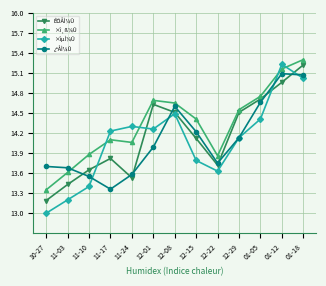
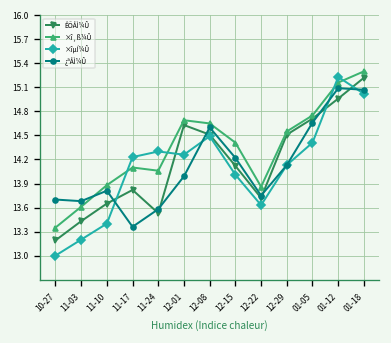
  {
    "×îµÍ¼Û": {
      "10-27": 13.0,
      "11-03": 13.2,
      "11-10": 13.4,
      "11-17": 14.2,
      "11-24": 14.3,
      "12-01": 14.3,
-     "12-15": 13.8,
+     "12-15": 14.0,
      "12-22": 13.6,
      "01-05": 14.4,
      "01-12": 15.2,
      "01-18": 15.0
    },
    "¿ªÅÌ¼Û": {
      "10-27": 13.7,
      "11-03": 13.7,
-     "11-10": 13.6,
+     "11-10": 13.8,
      "11-17": 13.4,
      "11-24": 13.6,
      "12-01": 14.0,
      "12-08": 14.6,
      "12-15": 14.2,
      "01-05": 14.7,
      "01-12": 15.1,
      "01-18": 15.1
    }
  }
